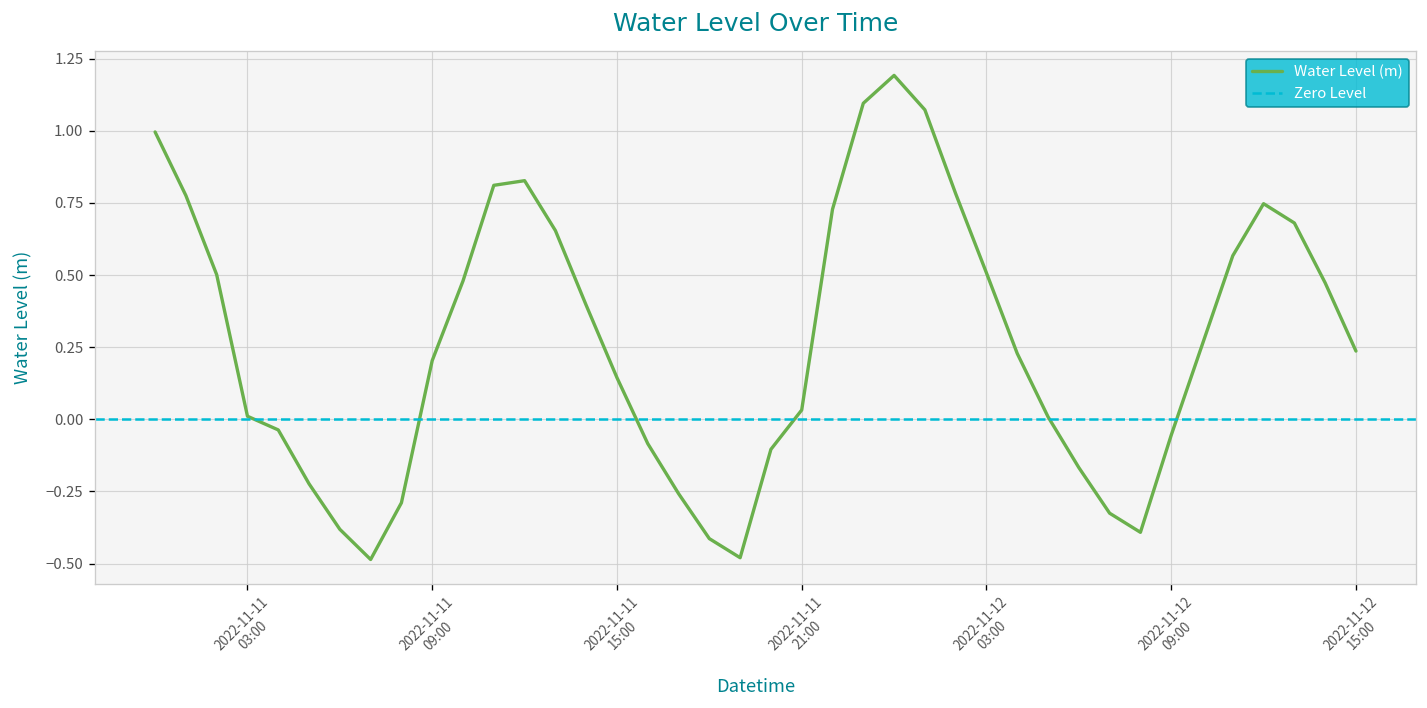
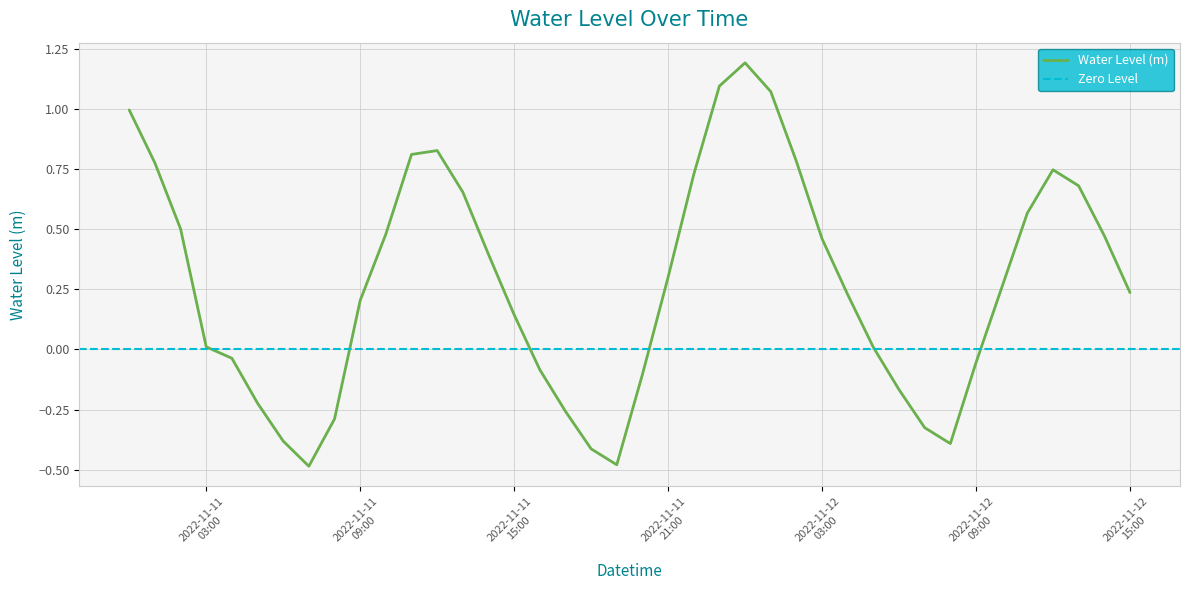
  {
    "2022-11-11 03:00": 0.01,
    "2022-11-11 09:00": 0.20,
    "2022-11-11 15:00": 0.14,
-   "2022-11-11 21:00": 0.03,
-   "2022-11-12 03:00": 0.51,
+   "2022-11-11 21:00": 0.30,
+   "2022-11-12 03:00": 0.46,
    "2022-11-12 09:00": -0.06,
    "2022-11-12 15:00": 0.24
  }
